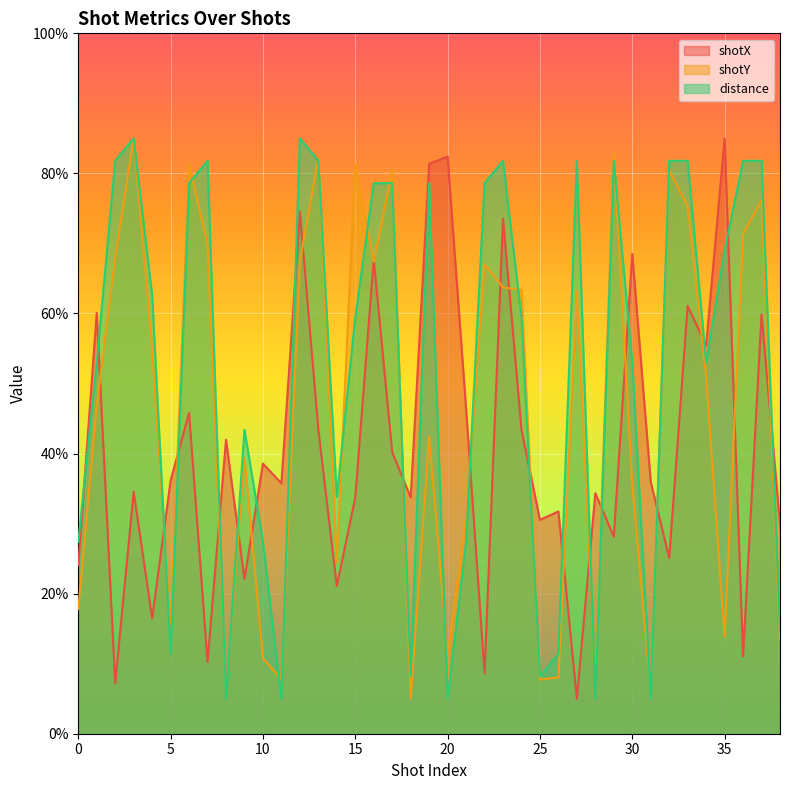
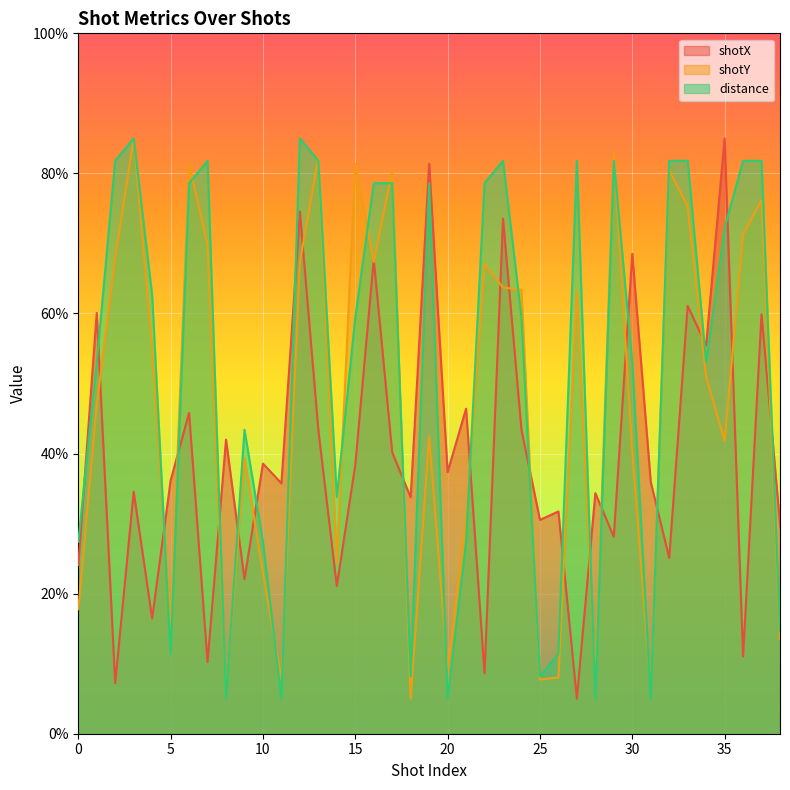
  {
    "shotX": {
      "0": "24%",
      "5": "36%",
      "10": "39%",
-     "15": "34%",
-     "20": "82%",
+     "15": "38%",
+     "20": "37%",
      "25": "31%",
      "30": "69%",
      "35": "85%"
    },
    "shotY": {
      "0": "18%",
      "5": "15%",
-     "10": "11%",
+     "10": "23%",
      "15": "81%",
-     "20": "11%",
+     "20": "9%",
      "25": "8%",
-     "30": "35%",
-     "35": "14%"
+     "30": "40%",
+     "35": "42%"
    },
    "distance": {
      "0": "27%",
      "5": "11%",
      "10": "27%",
      "15": "59%",
      "20": "5%",
      "25": "8%",
      "30": "53%",
-     "35": "69%"
+     "35": "72%"
    }
  }
